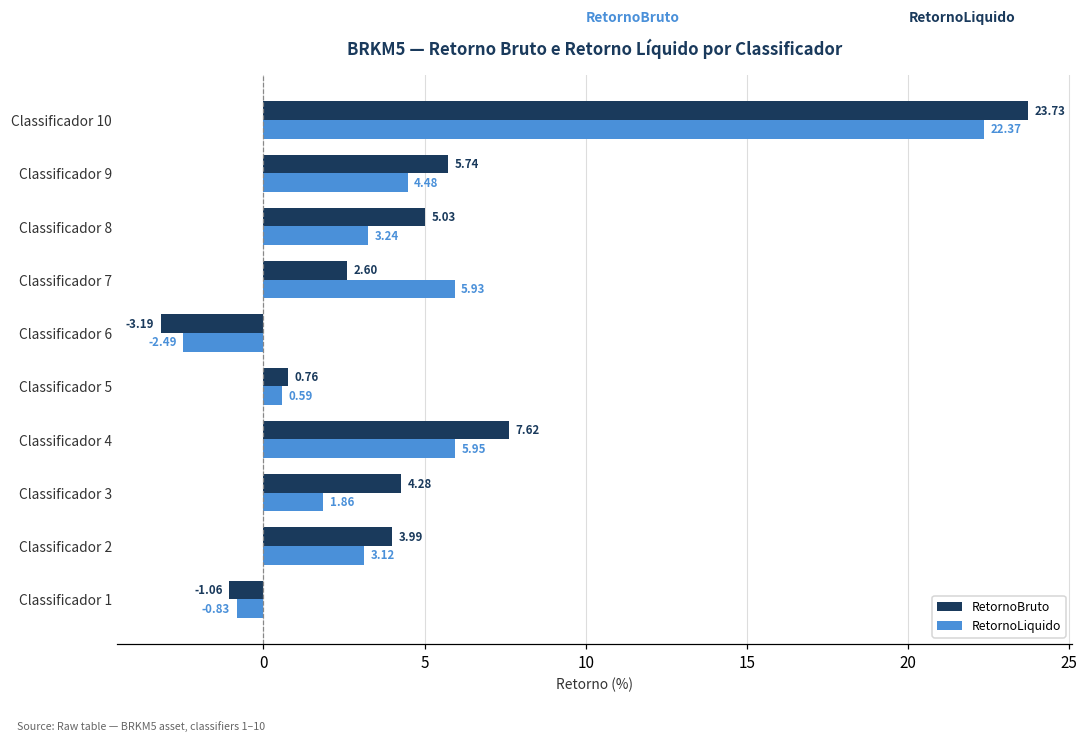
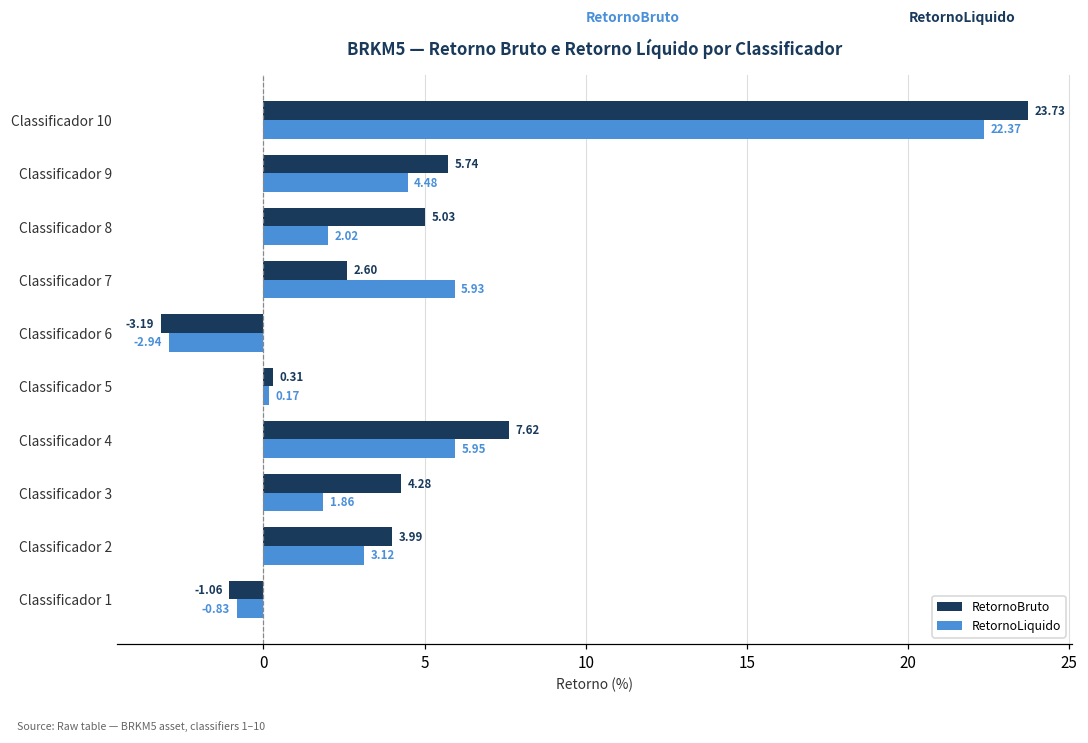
  {
    "RetornoBruto": {
      "Classificador 10": 23.73,
      "Classificador 9": 5.74,
      "Classificador 8": 5.03,
      "Classificador 7": 2.60,
      "Classificador 6": -3.19,
-     "Classificador 5": 0.76,
+     "Classificador 5": 0.31,
      "Classificador 4": 7.62,
      "Classificador 3": 4.28,
      "Classificador 2": 3.99,
      "Classificador 1": -1.06
    },
    "RetornoLiquido": {
      "Classificador 10": 22.37,
      "Classificador 9": 4.48,
-     "Classificador 8": 3.24,
+     "Classificador 8": 2.02,
      "Classificador 7": 5.93,
-     "Classificador 6": -2.49,
-     "Classificador 5": 0.59,
+     "Classificador 6": -2.94,
+     "Classificador 5": 0.17,
      "Classificador 4": 5.95,
      "Classificador 3": 1.86,
      "Classificador 2": 3.12,
      "Classificador 1": -0.83
    }
  }
